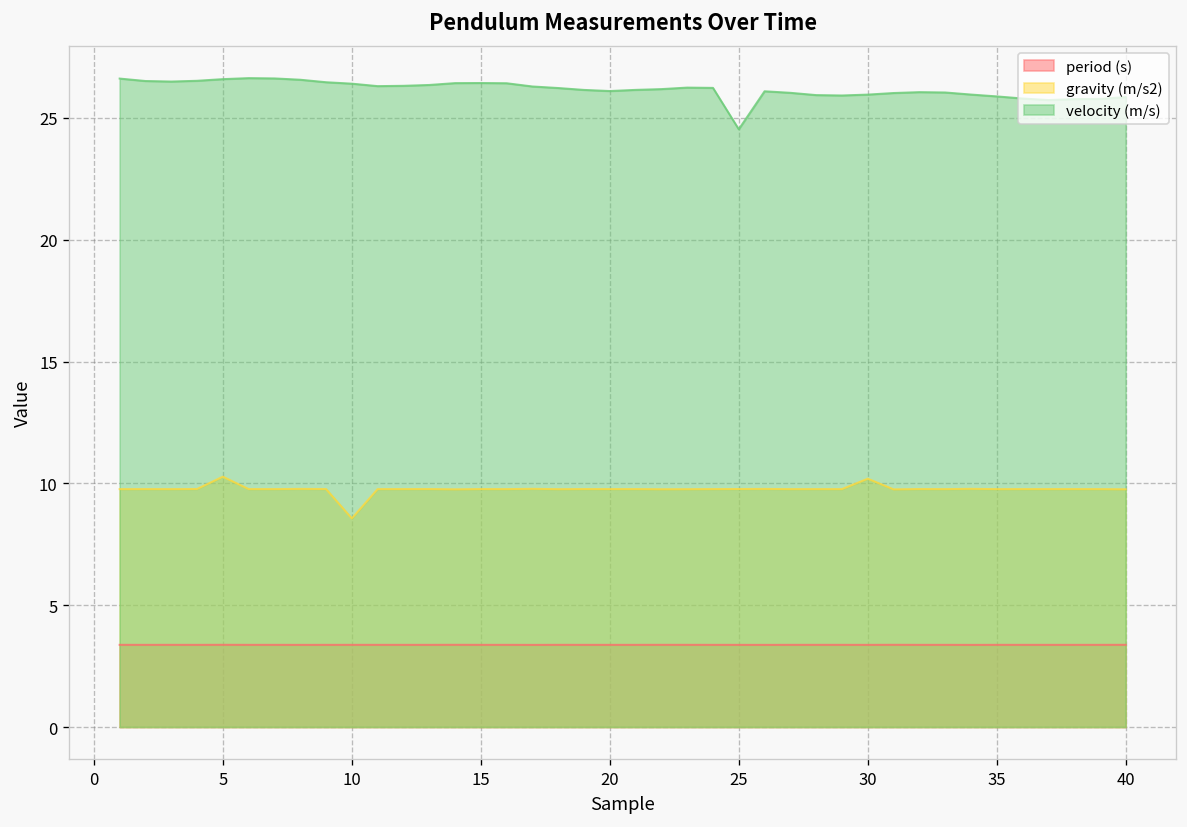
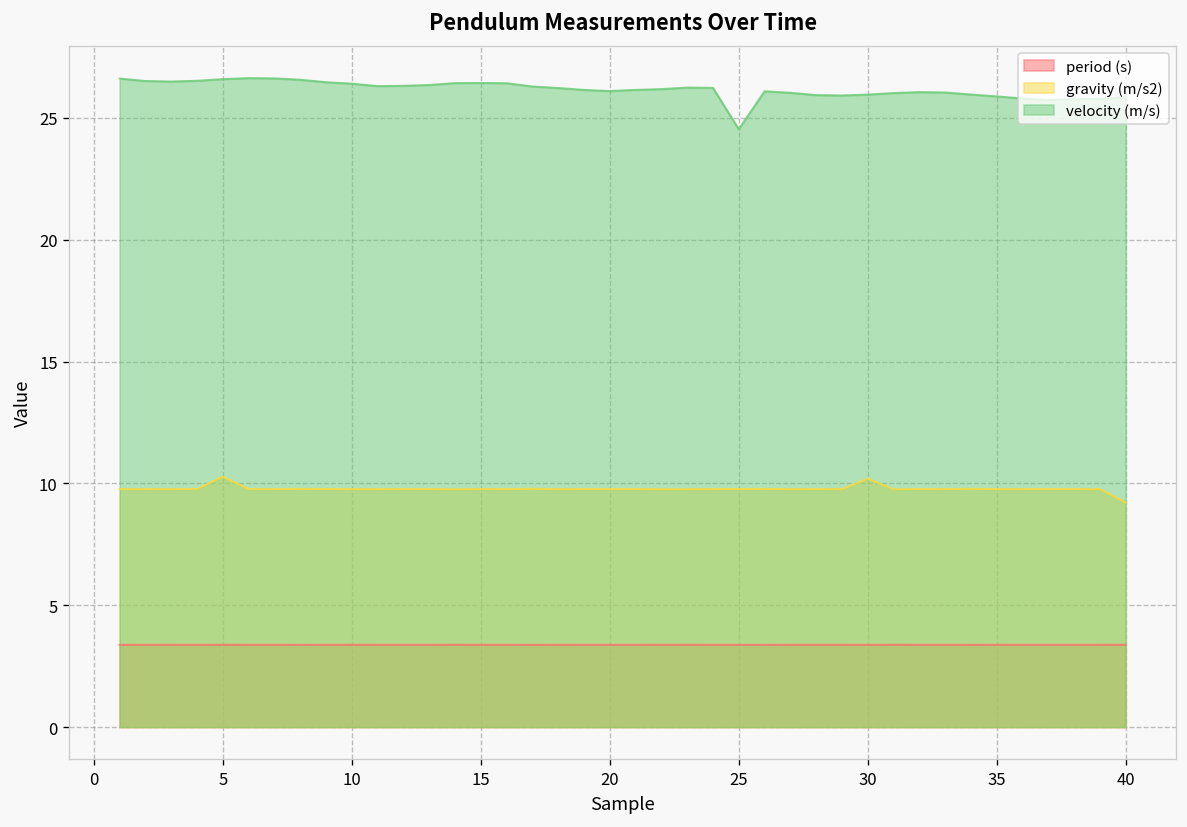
  {
    "period (s)": {
      "5": 3.4,
      "10": 3.4,
      "15": 3.4,
      "20": 3.4,
      "25": 3.4,
      "30": 3.4,
      "35": 3.4,
      "40": 3.4
    },
    "gravity (m/s2)": {
      "5": 10.3,
-     "10": 8.6,
+     "10": 9.8,
      "15": 9.8,
      "20": 9.8,
      "25": 9.8,
      "30": 10.2,
      "35": 9.8,
-     "40": 9.8
+     "40": 9.2
    },
    "velocity (m/s)": {
      "5": 26.6,
      "10": 26.4,
      "15": 26.4,
      "20": 26.1,
      "25": 24.5,
      "30": 26.0,
      "35": 25.9
    }
  }
